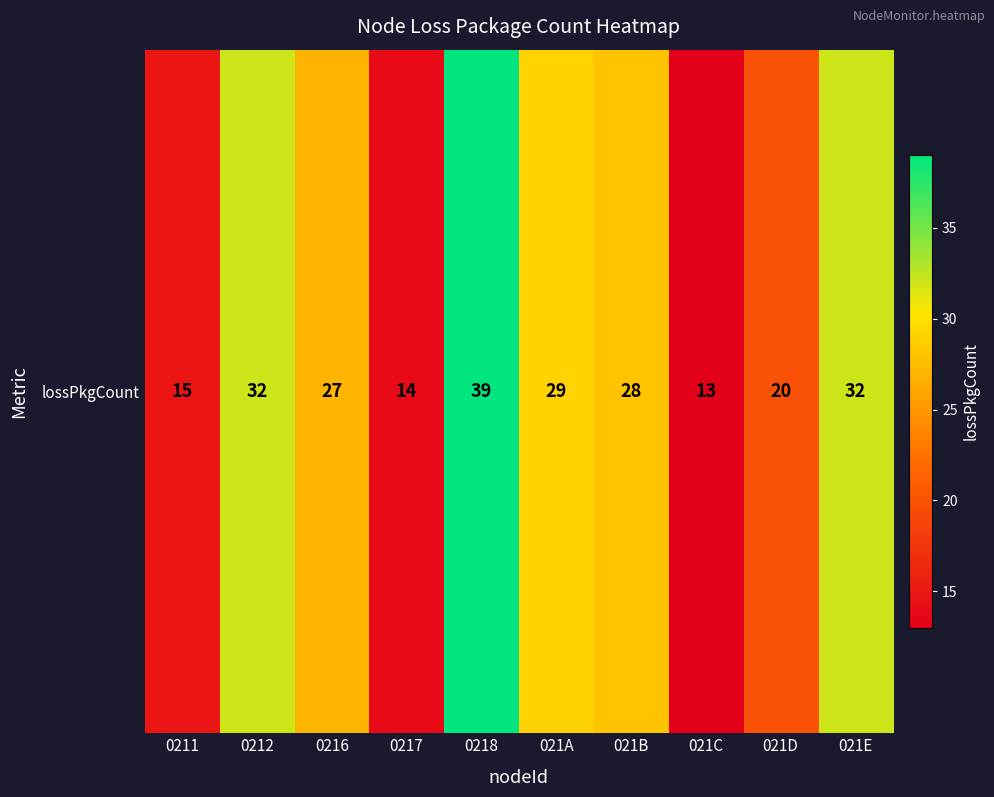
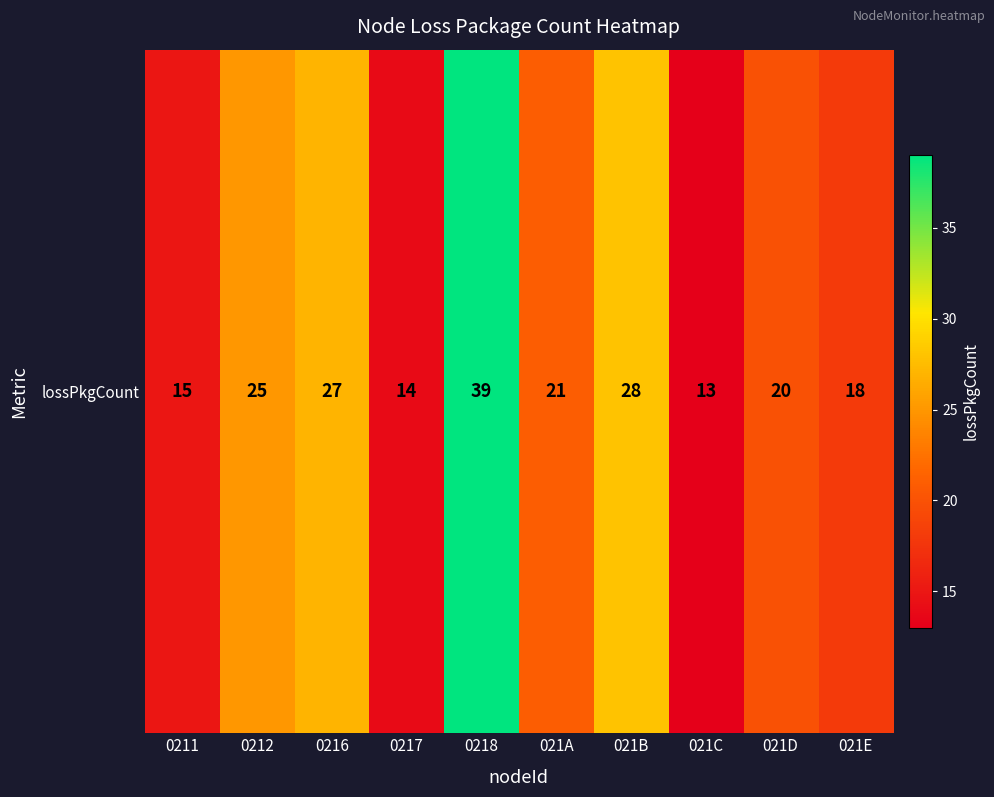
  {
    "lossPkgCount": {
      "0211": 15,
-     "0212": 32,
+     "0212": 25,
      "0216": 27,
      "0217": 14,
      "0218": 39,
-     "021A": 29,
+     "021A": 21,
      "021B": 28,
      "021C": 13,
      "021D": 20,
-     "021E": 32
+     "021E": 18
    }
  }
